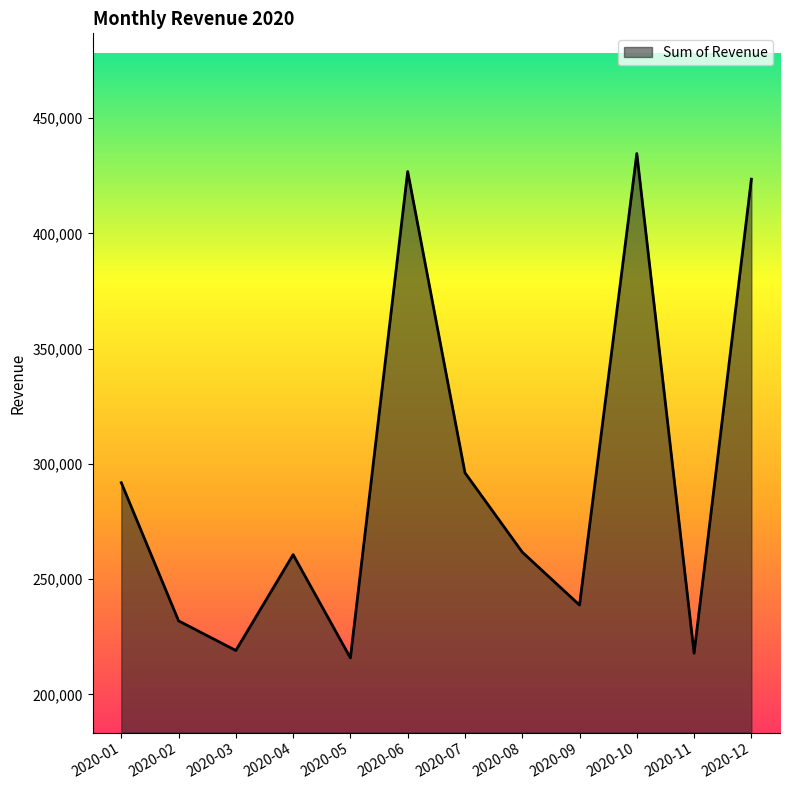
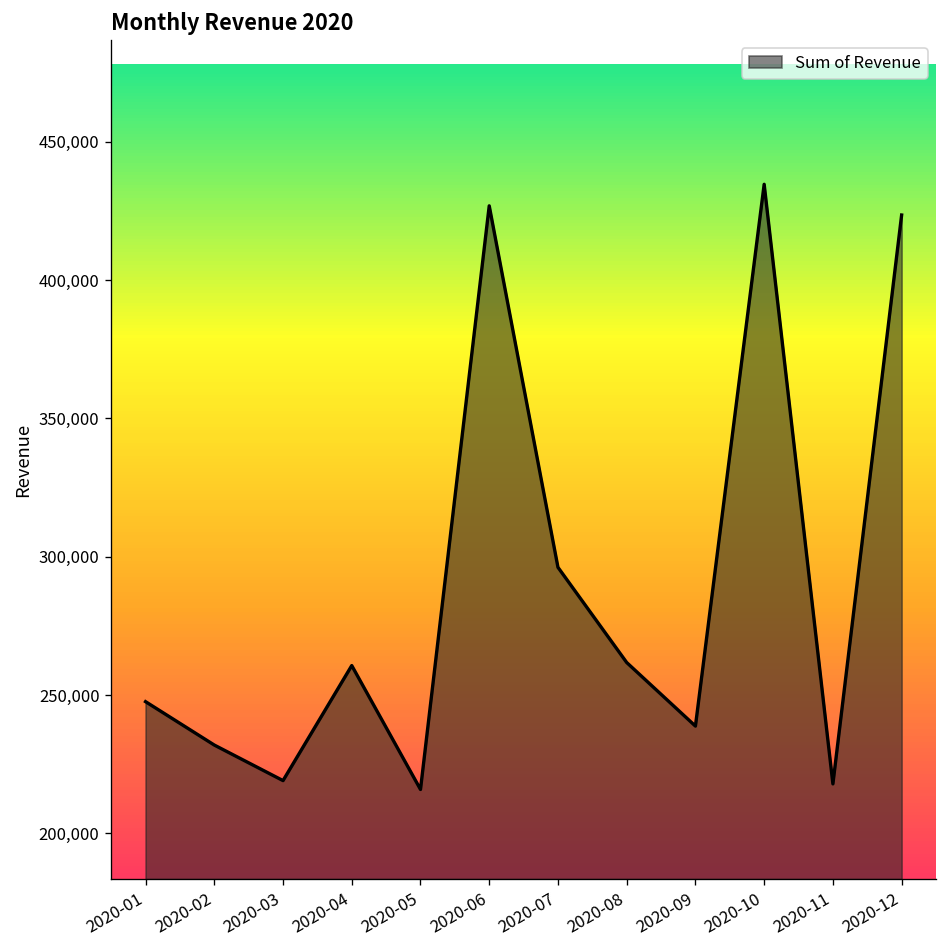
  {
-   "2020-01": "292,000",
+   "2020-01": "248,000",
    "2020-02": "232,000",
    "2020-03": "219,000",
    "2020-04": "261,000",
    "2020-05": "216,000",
    "2020-06": "427,000",
    "2020-07": "296,000",
    "2020-08": "262,000",
    "2020-09": "239,000",
    "2020-10": "435,000",
    "2020-11": "218,000",
    "2020-12": "424,000"
  }
